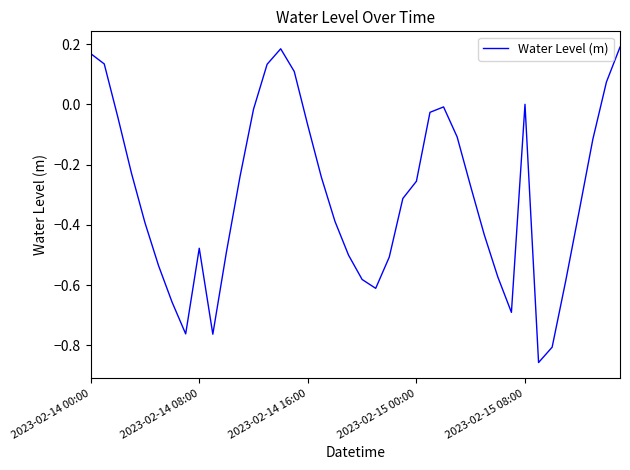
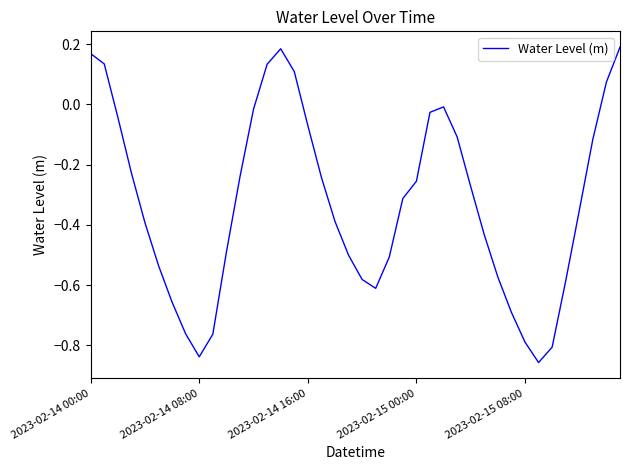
  {
    "2023-02-14 00:00": 0.17,
-   "2023-02-14 08:00": -0.48,
+   "2023-02-14 08:00": -0.84,
    "2023-02-14 16:00": -0.07,
    "2023-02-15 00:00": -0.26,
-   "2023-02-15 08:00": 0.00
+   "2023-02-15 08:00": -0.79
  }
